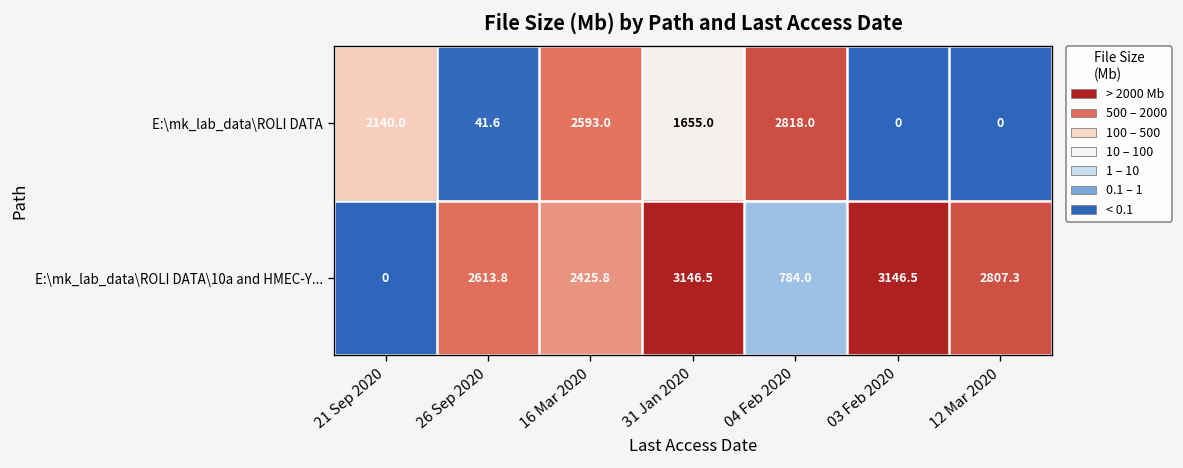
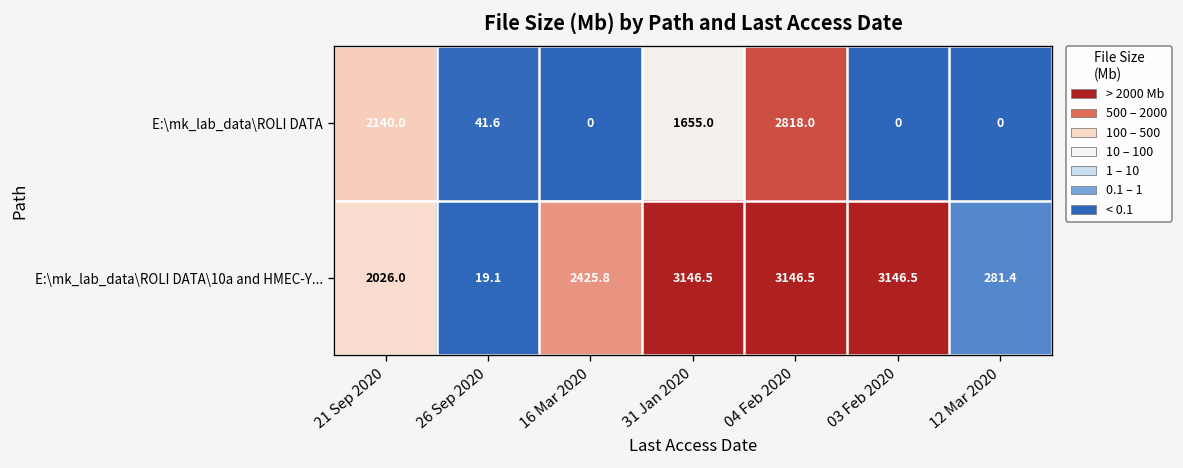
  {
    "E:\\mk_lab_data\\ROLI DATA": {
      "21 Sep 2020": 2140.0,
      "26 Sep 2020": 41.6,
-     "16 Mar 2020": 2593.0,
+     "16 Mar 2020": 0,
      "31 Jan 2020": 1655.0,
      "04 Feb 2020": 2818.0,
      "03 Feb 2020": 0,
      "12 Mar 2020": 0
    },
    "E:\\mk_lab_data\\ROLI DATA\\10a and HMEC-Y...": {
-     "21 Sep 2020": 0,
-     "26 Sep 2020": 2613.8,
+     "21 Sep 2020": 2026.0,
+     "26 Sep 2020": 19.1,
      "16 Mar 2020": 2425.8,
      "31 Jan 2020": 3146.5,
-     "04 Feb 2020": 784.0,
+     "04 Feb 2020": 3146.5,
      "03 Feb 2020": 3146.5,
-     "12 Mar 2020": 2807.3
+     "12 Mar 2020": 281.4
    }
  }
